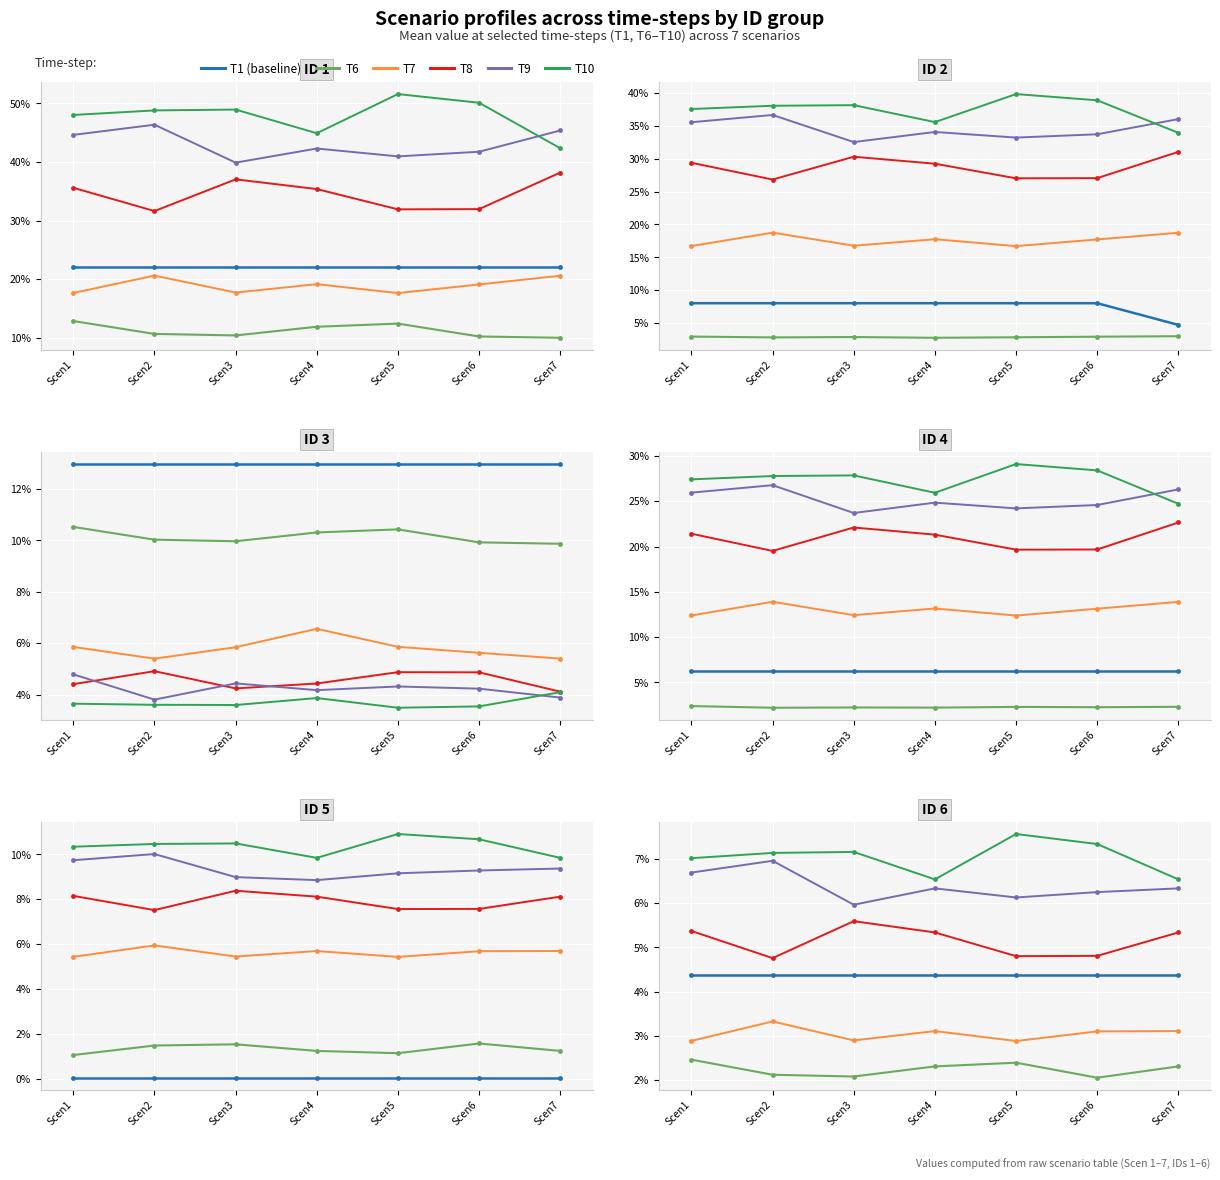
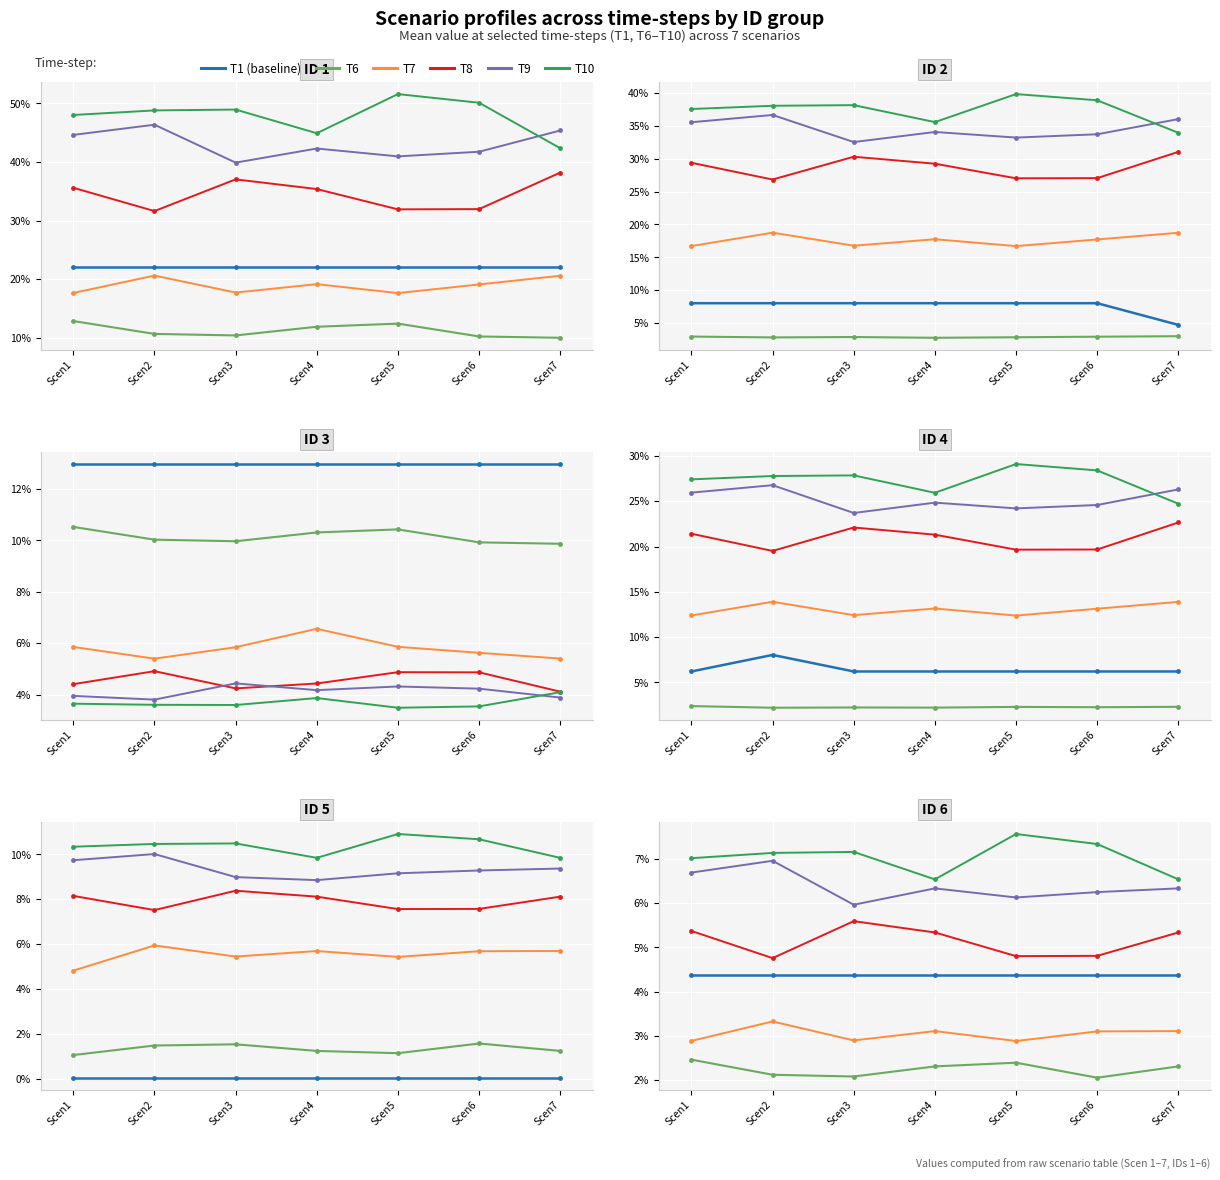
  {
    "ID 1": {
      "T1 (baseline)": {
        "Scen1": "22%",
        "Scen2": "22%",
        "Scen3": "22%",
        "Scen4": "22%",
        "Scen5": "22%",
        "Scen6": "22%",
        "Scen7": "22%"
      },
      "T7": {
        "Scen1": "18%",
        "Scen2": "21%",
        "Scen3": "18%",
        "Scen4": "19%",
        "Scen5": "18%",
        "Scen6": "19%",
        "Scen7": "21%"
      },
      "T8": {
        "Scen1": "36%",
        "Scen2": "32%",
        "Scen3": "37%",
        "Scen4": "35%",
        "Scen5": "32%",
        "Scen6": "32%",
        "Scen7": "38%"
      },
      "T9": {
        "Scen1": "45%",
        "Scen2": "46%",
        "Scen3": "40%",
        "Scen4": "42%",
        "Scen5": "41%",
        "Scen6": "42%",
        "Scen7": "45%"
      }
    },
    "ID 2": {
      "T1 (baseline)": {
        "Scen1": "8%",
        "Scen2": "8%",
        "Scen3": "8%",
        "Scen4": "8%",
        "Scen5": "8%",
        "Scen6": "8%",
        "Scen7": "5%"
      },
      "T7": {
        "Scen1": "17%",
        "Scen2": "19%",
        "Scen3": "17%",
        "Scen4": "18%",
        "Scen5": "17%",
        "Scen6": "18%",
        "Scen7": "19%"
      },
      "T8": {
        "Scen1": "29%",
        "Scen2": "27%",
        "Scen3": "30%",
        "Scen4": "29%",
        "Scen5": "27%",
        "Scen6": "27%",
        "Scen7": "31%"
      },
      "T9": {
        "Scen1": "36%",
        "Scen2": "37%",
        "Scen3": "33%",
        "Scen4": "34%",
        "Scen5": "33%",
        "Scen6": "34%",
        "Scen7": "36%"
      }
    },
    "ID 3": {
      "T1 (baseline)": {
        "Scen1": "13.0%",
        "Scen2": "13.0%",
        "Scen3": "13.0%",
        "Scen4": "13.0%",
        "Scen5": "13.0%",
        "Scen6": "13.0%",
        "Scen7": "13.0%"
      },
      "T7": {
        "Scen1": "5.9%",
        "Scen2": "5.4%",
        "Scen3": "5.8%",
        "Scen4": "6.6%",
        "Scen5": "5.9%",
        "Scen6": "5.6%",
        "Scen7": "5.4%"
      },
      "T8": {
        "Scen1": "4.4%",
        "Scen2": "4.9%",
        "Scen3": "4.2%",
        "Scen4": "4.4%",
        "Scen5": "4.9%",
        "Scen6": "4.9%"
      },
      "T9": {
-       "Scen1": "4.8%",
+       "Scen1": "3.9%",
        "Scen2": "3.8%",
        "Scen3": "4.4%",
        "Scen4": "4.2%",
        "Scen5": "4.3%",
        "Scen6": "4.2%",
        "Scen7": "3.9%"
      }
    },
    "ID 4": {
      "T1 (baseline)": {
        "Scen1": "6%",
-       "Scen2": "6%",
+       "Scen2": "8%",
        "Scen3": "6%",
        "Scen4": "6%",
        "Scen5": "6%",
        "Scen6": "6%",
        "Scen7": "6%"
      },
      "T7": {
        "Scen1": "12%",
        "Scen2": "14%",
        "Scen3": "12%",
        "Scen4": "13%",
        "Scen5": "12%",
        "Scen6": "13%",
        "Scen7": "14%"
      },
      "T8": {
        "Scen1": "21%",
        "Scen2": "20%",
        "Scen3": "22%",
        "Scen4": "21%",
        "Scen5": "20%",
        "Scen6": "20%",
        "Scen7": "23%"
      },
      "T9": {
        "Scen1": "26%",
        "Scen2": "27%",
        "Scen3": "24%",
        "Scen4": "25%",
        "Scen5": "24%",
        "Scen6": "25%",
        "Scen7": "26%"
      }
    },
    "ID 5": {
      "T1 (baseline)": {
        "Scen1": "0.0%",
        "Scen2": "0.0%",
        "Scen3": "0.0%",
        "Scen4": "0.0%",
        "Scen5": "0.0%",
        "Scen6": "0.0%",
        "Scen7": "0.0%"
      },
      "T7": {
-       "Scen1": "5.4%",
+       "Scen1": "4.8%",
        "Scen2": "5.9%",
        "Scen3": "5.4%",
        "Scen4": "5.7%",
        "Scen5": "5.4%",
        "Scen6": "5.7%",
        "Scen7": "5.7%"
      },
      "T8": {
        "Scen1": "8.2%",
        "Scen2": "7.5%",
        "Scen3": "8.4%",
        "Scen4": "8.1%",
        "Scen5": "7.6%",
        "Scen6": "7.6%",
        "Scen7": "8.1%"
      },
      "T9": {
        "Scen1": "9.7%",
        "Scen2": "10.0%",
        "Scen3": "9.0%",
        "Scen4": "8.9%",
        "Scen5": "9.2%",
        "Scen6": "9.3%",
        "Scen7": "9.4%"
      }
    },
    "ID 6": {
      "T1 (baseline)": {
        "Scen1": "4.4%",
        "Scen2": "4.4%",
        "Scen3": "4.4%",
        "Scen4": "4.4%",
        "Scen5": "4.4%",
        "Scen6": "4.4%",
        "Scen7": "4.4%"
      },
      "T7": {
        "Scen1": "2.9%",
        "Scen2": "3.3%",
        "Scen3": "2.9%",
        "Scen4": "3.1%",
        "Scen5": "2.9%",
        "Scen6": "3.1%",
        "Scen7": "3.1%"
      },
      "T8": {
        "Scen1": "5.4%",
        "Scen2": "4.8%",
        "Scen3": "5.6%",
        "Scen4": "5.3%",
        "Scen5": "4.8%",
        "Scen6": "4.8%",
        "Scen7": "5.3%"
      },
      "T9": {
        "Scen1": "6.7%",
        "Scen2": "7.0%",
        "Scen3": "6.0%",
        "Scen4": "6.3%",
        "Scen5": "6.1%",
        "Scen6": "6.3%",
        "Scen7": "6.3%"
      }
    }
  }
